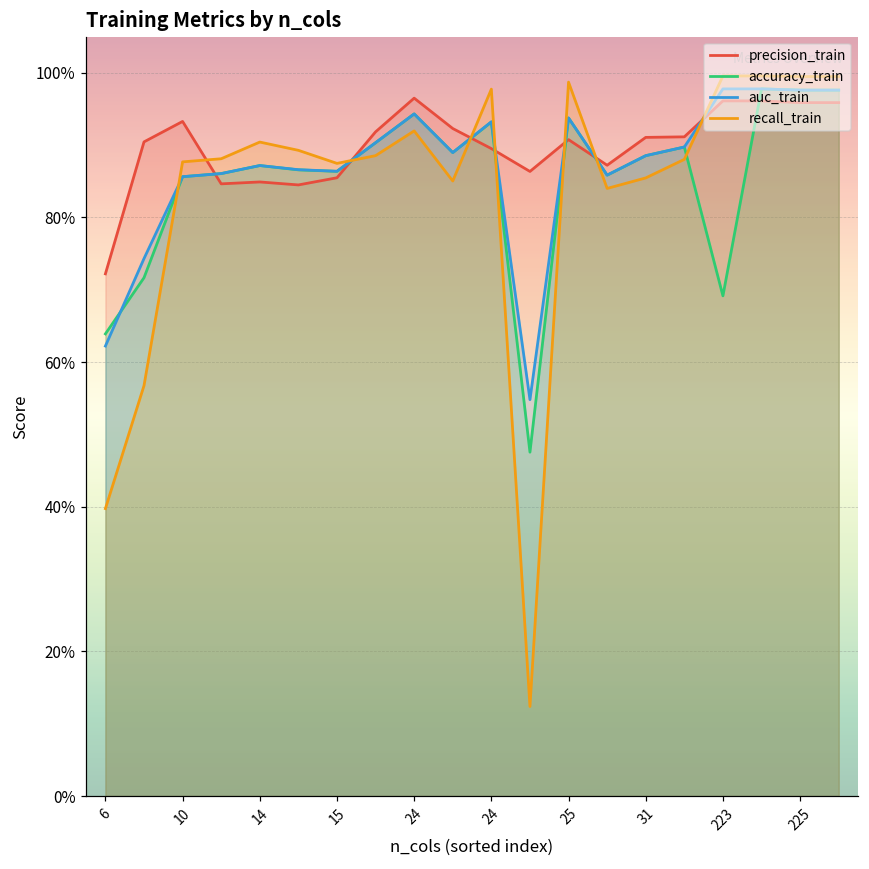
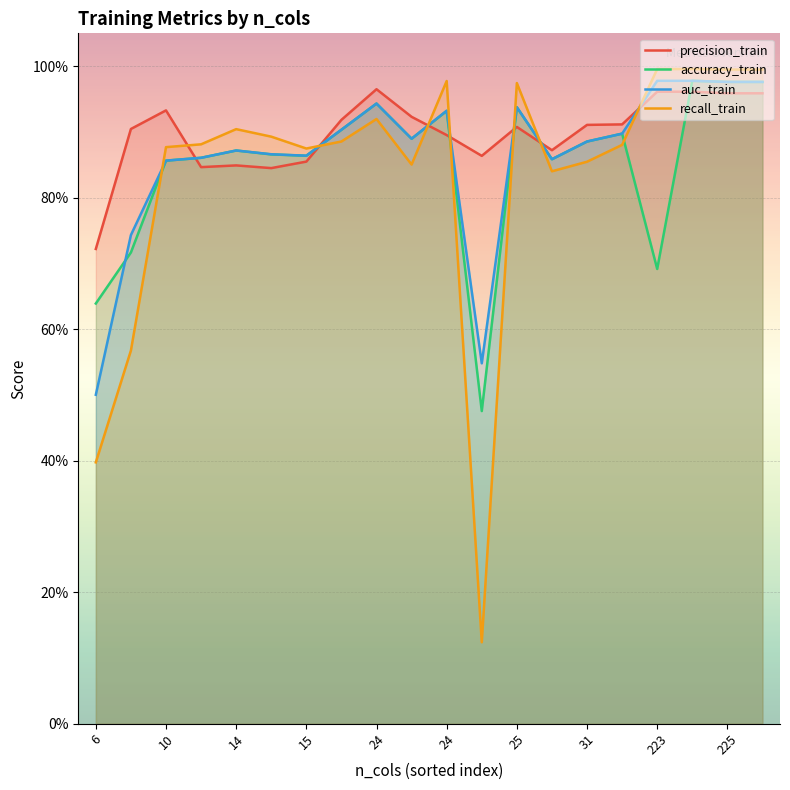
  {
    "precision_train": {
      "6": "72%",
      "10": "93%",
      "14": "85%",
      "25": "91%",
      "31": "91%"
    },
    "accuracy_train": {
      "6": "64%",
      "223": "69%"
    },
    "auc_train": {
-     "6": "62%"
+     "6": "50%"
    },
    "recall_train": {
      "6": "40%",
      "10": "88%",
      "14": "90%",
-     "25": "99%",
+     "25": "97%",
      "31": "85%"
    }
  }
